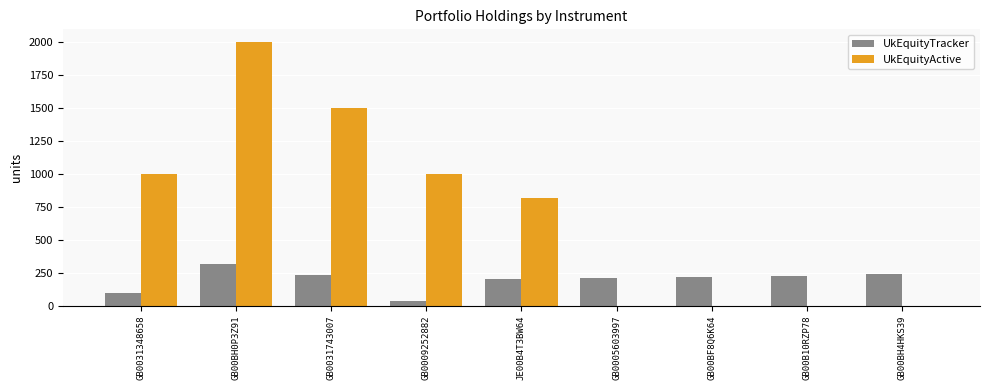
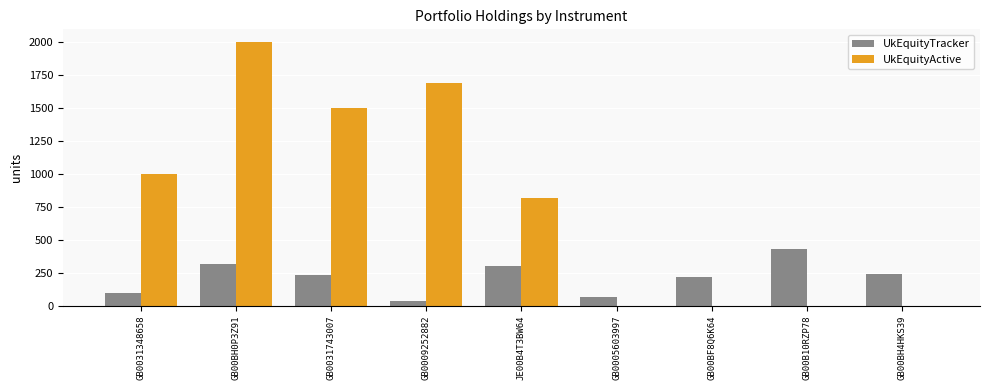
  {
    "UkEquityTracker": {
      "GB0031348658": 100,
      "GB00BH0P3Z91": 320,
      "GB0031743007": 240,
      "GB0009252882": 40,
-     "JE00B4T3BW64": 200,
-     "GB0005603997": 210,
+     "JE00B4T3BW64": 300,
+     "GB0005603997": 60,
      "GB00BF8Q6K64": 220,
-     "GB00B10RZP78": 230,
+     "GB00B10RZP78": 430,
      "GB00BH4HKS39": 240
    },
    "UkEquityActive": {
      "GB0031348658": 1000,
      "GB00BH0P3Z91": 2000,
      "GB0031743007": 1500,
-     "GB0009252882": 1000,
+     "GB0009252882": 1700,
      "JE00B4T3BW64": 820,
      "GB0005603997": 0,
      "GB00BF8Q6K64": 0,
      "GB00B10RZP78": 0,
      "GB00BH4HKS39": 0
    }
  }
